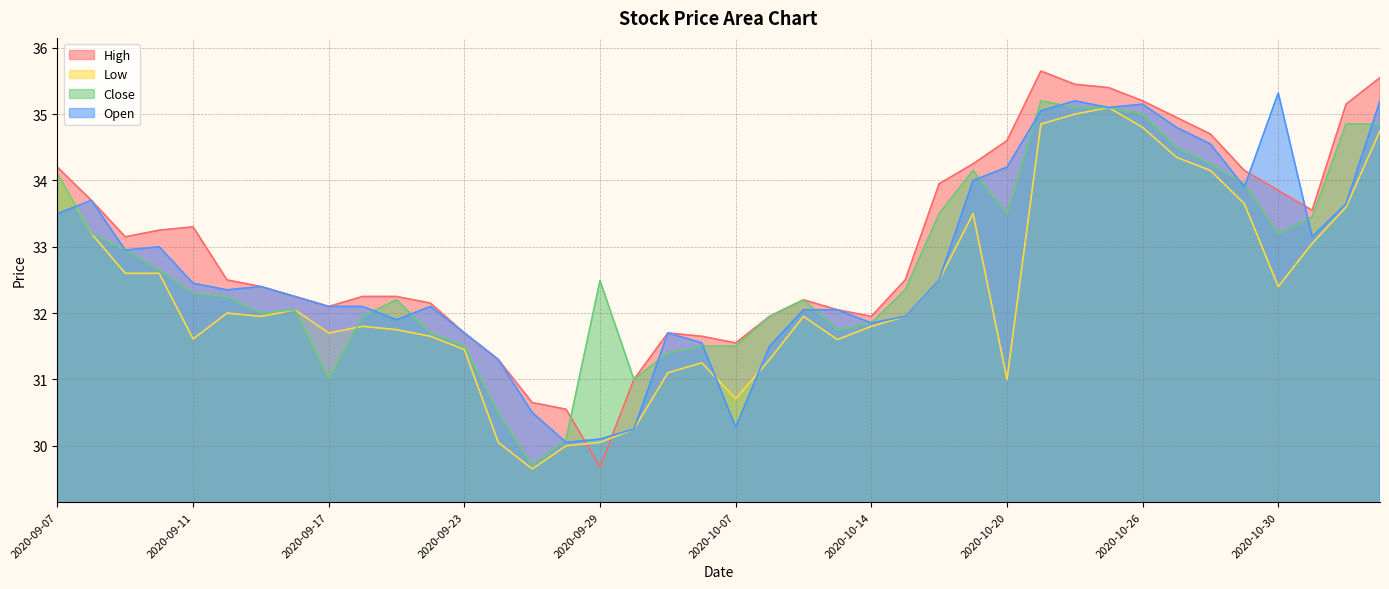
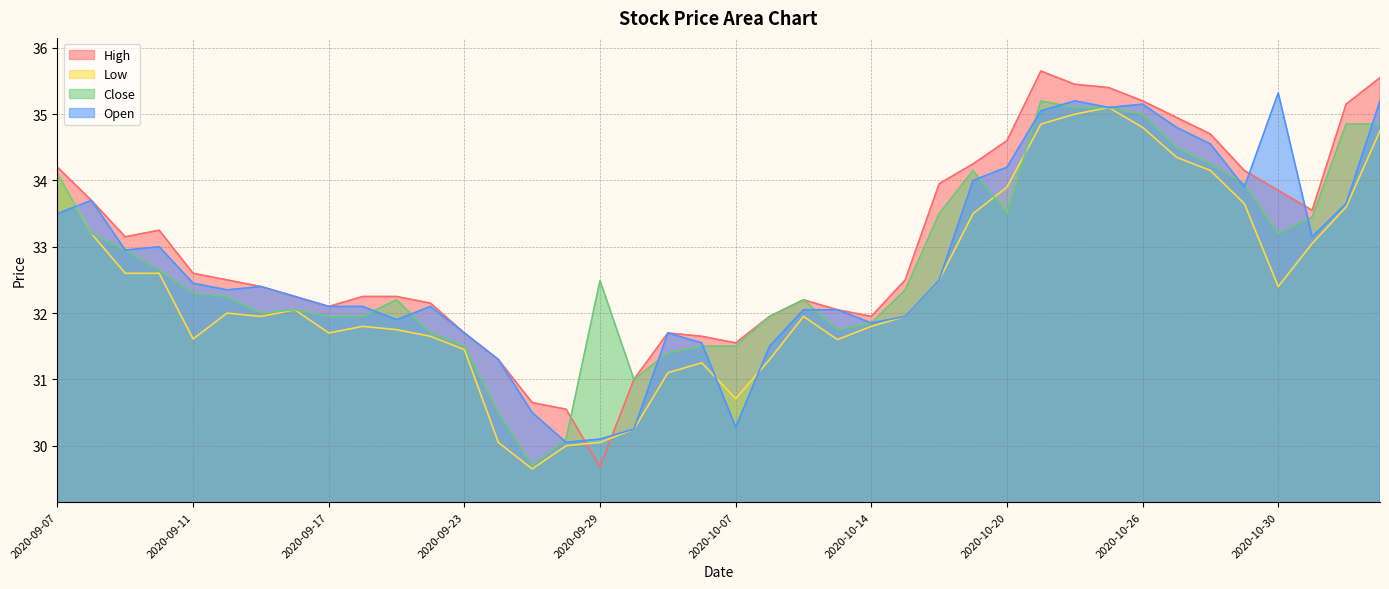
  {
    "High": {
      "2020-09-07": 34.2,
-     "2020-09-11": 33.3,
+     "2020-09-11": 32.6,
      "2020-09-29": 29.7,
      "2020-10-07": 31.6,
      "2020-10-14": 32.0,
      "2020-10-20": 34.6,
      "2020-10-26": 35.2,
      "2020-10-30": 33.9
    },
    "Low": {
      "2020-09-11": 31.6,
      "2020-09-17": 31.7,
      "2020-09-23": 31.5,
      "2020-09-29": 30.1,
      "2020-10-07": 30.7,
      "2020-10-14": 31.8,
-     "2020-10-20": 31.0,
+     "2020-10-20": 33.9,
      "2020-10-26": 34.8,
      "2020-10-30": 32.4
    },
    "Close": {
      "2020-09-11": 32.3,
-     "2020-09-17": 31.0,
+     "2020-09-17": 32.0,
      "2020-09-23": 31.5,
      "2020-09-29": 32.5,
      "2020-10-07": 31.5,
      "2020-10-20": 33.5,
      "2020-10-26": 35.0,
      "2020-10-30": 33.2
    },
    "Open": {
      "2020-09-07": 33.5,
      "2020-09-11": 32.5,
      "2020-09-29": 30.1,
      "2020-10-07": 30.3,
      "2020-10-20": 34.2,
      "2020-10-26": 35.2,
      "2020-10-30": 35.3
    }
  }
